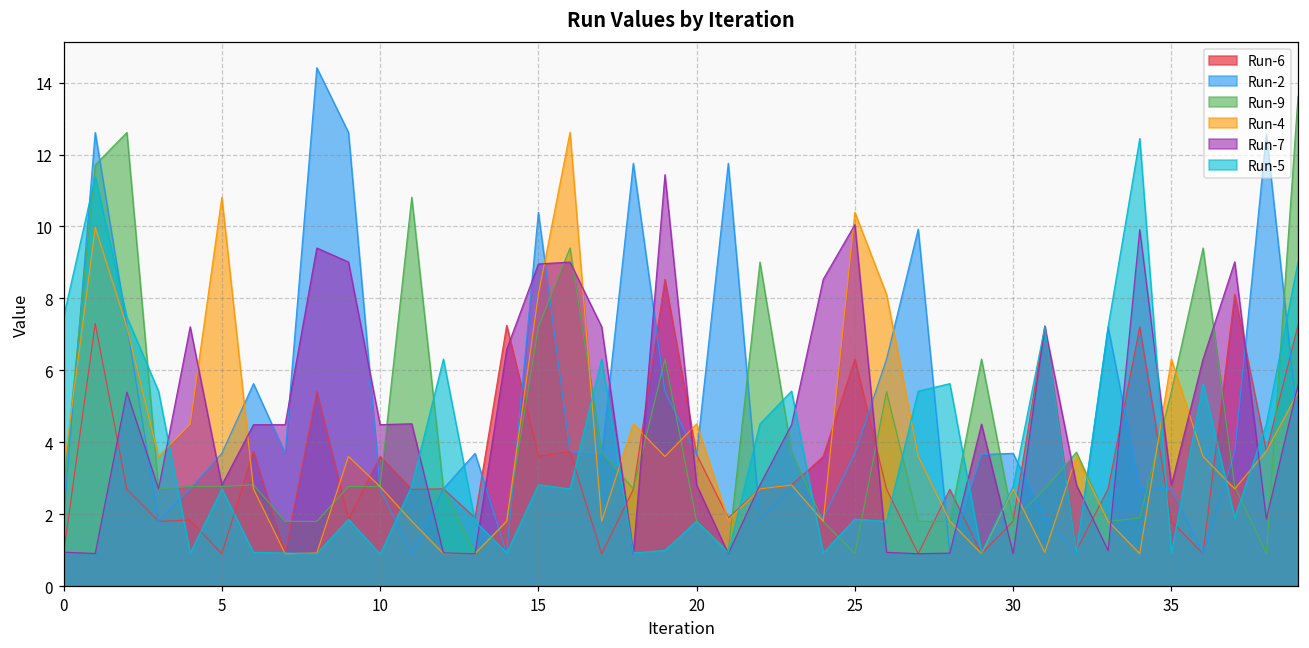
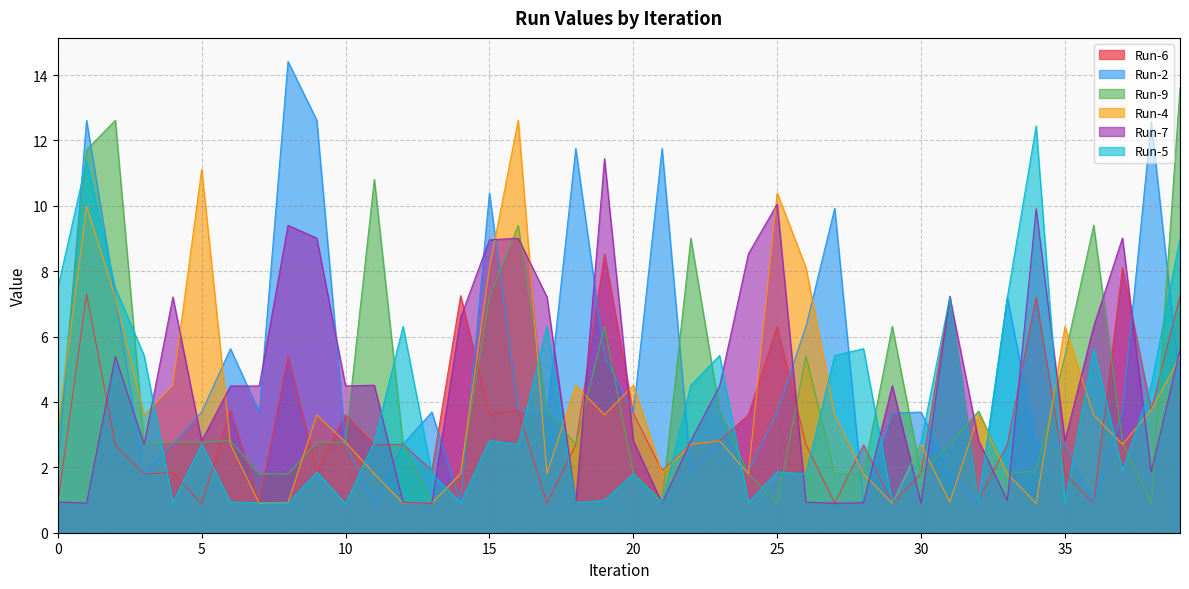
  {
    "Run-6": {
      "5": 0.9,
      "10": 3.6,
      "15": 3.6,
      "25": 6.3,
      "35": 1.8
    },
    "Run-9": {
      "0": 2.7,
      "15": 7.2,
      "25": 0.9,
      "35": 5.4
    },
    "Run-4": {
      "0": 3.2,
-     "5": 10.8,
+     "5": 11.1,
      "15": 8.1,
      "20": 4.5,
      "25": 10.4,
      "35": 6.3
    },
    "Run-7": {
      "10": 4.5,
      "15": 9.0,
      "20": 2.8,
      "25": 10.1,
      "30": 0.9,
      "35": 2.8
    }
  }
